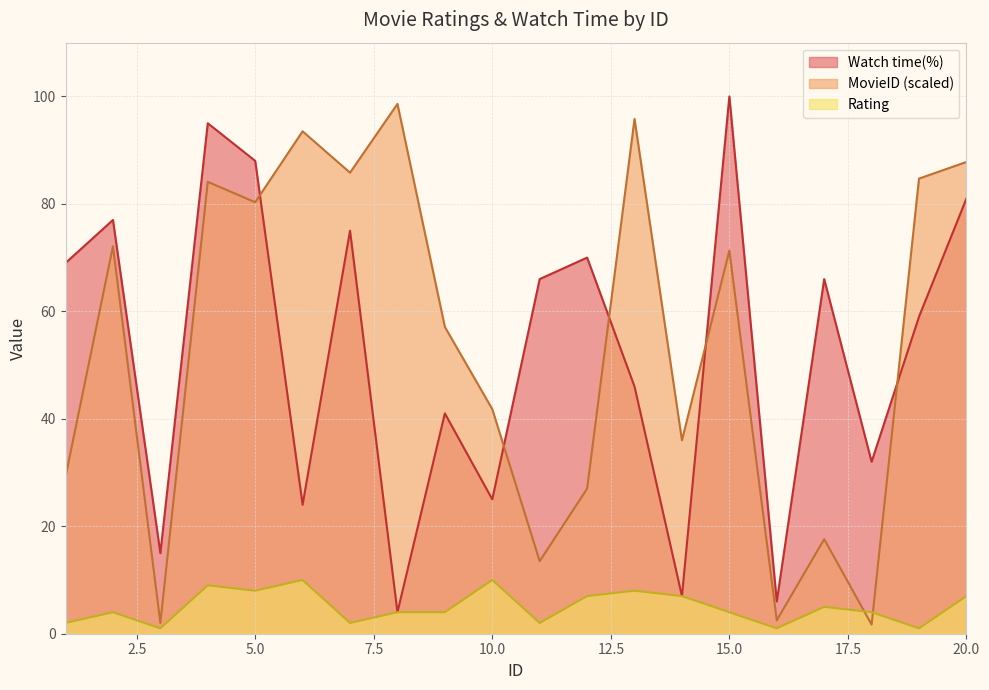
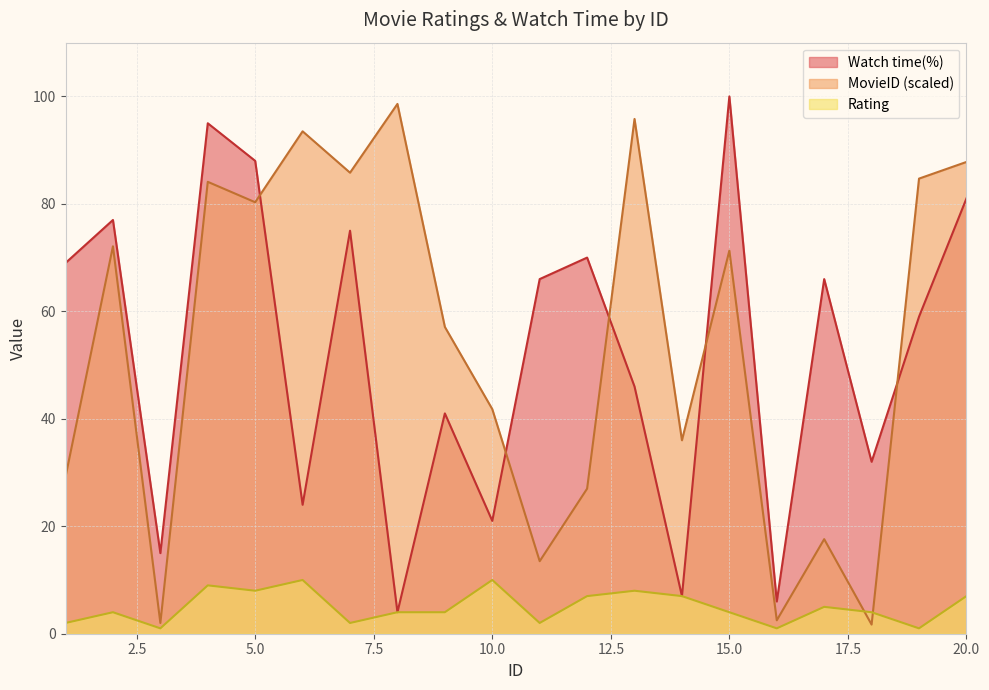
  {
    "Watch time(%)": {
      "5.0": 88,
-     "10.0": 25,
+     "10.0": 21,
      "15.0": 100,
      "20.0": 81
    }
  }
